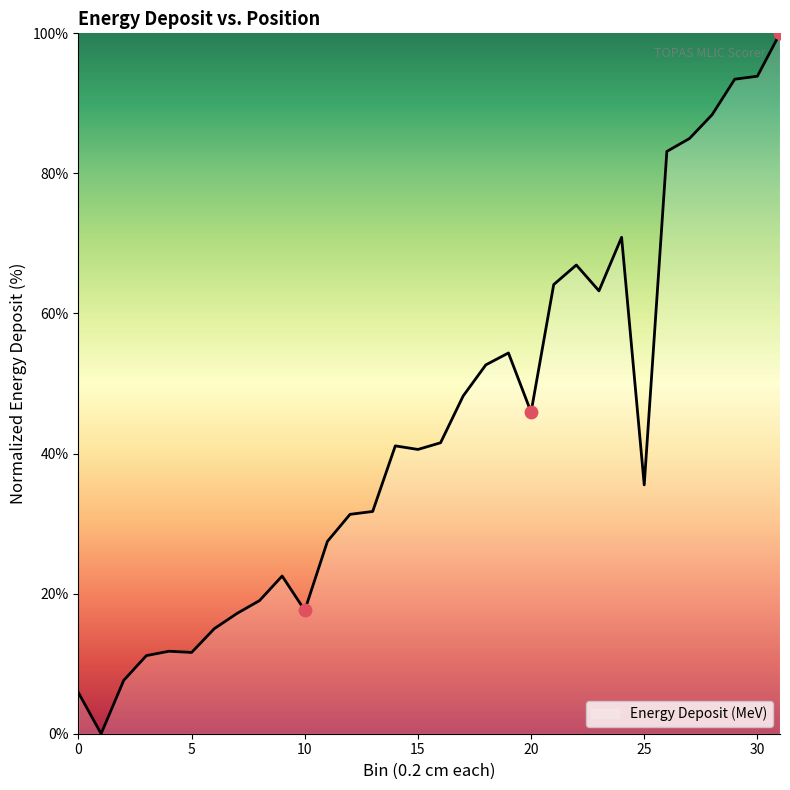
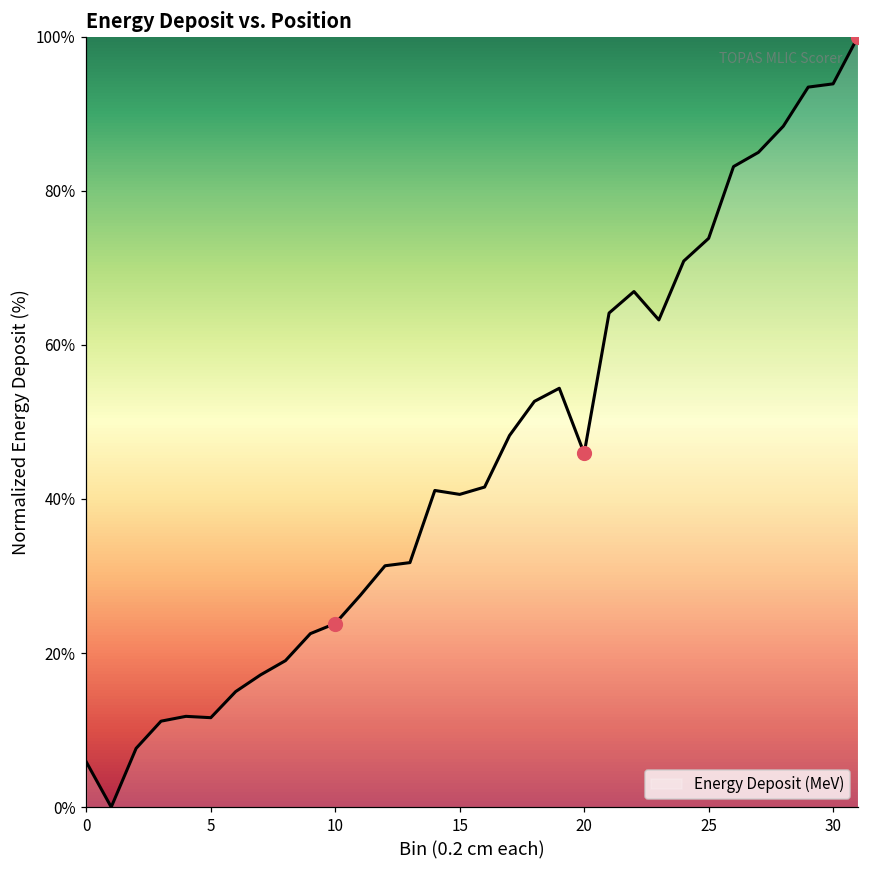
  {
    "Energy Deposit (MeV)": {
      "0": "6%",
      "5": "12%",
-     "10": "18%",
+     "10": "24%",
      "15": "41%",
-     "25": "36%",
+     "25": "74%",
      "30": "94%"
    }
  }
